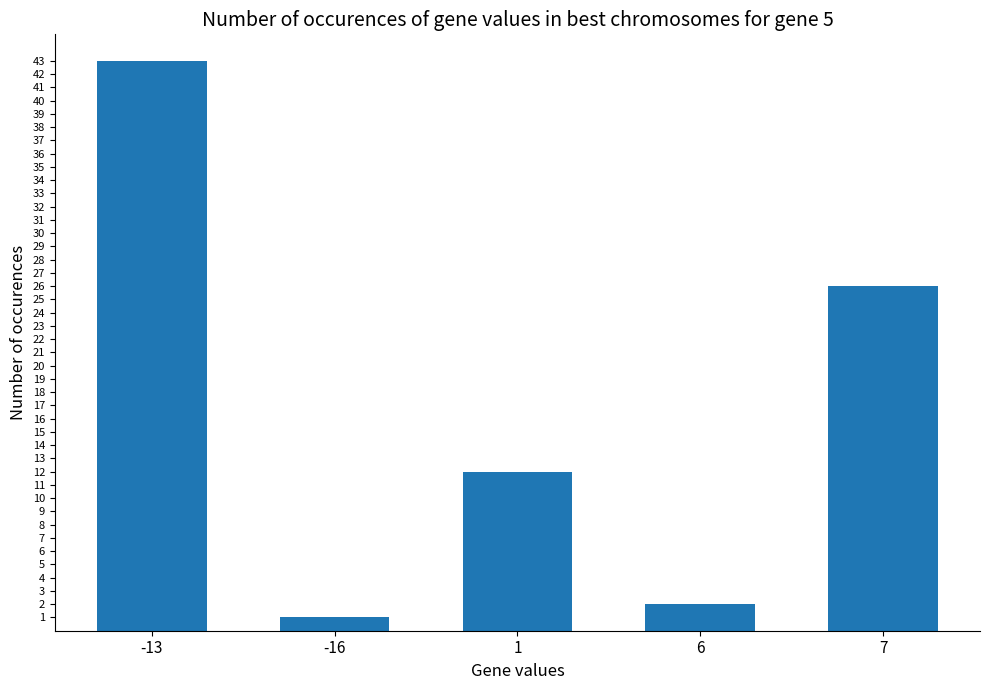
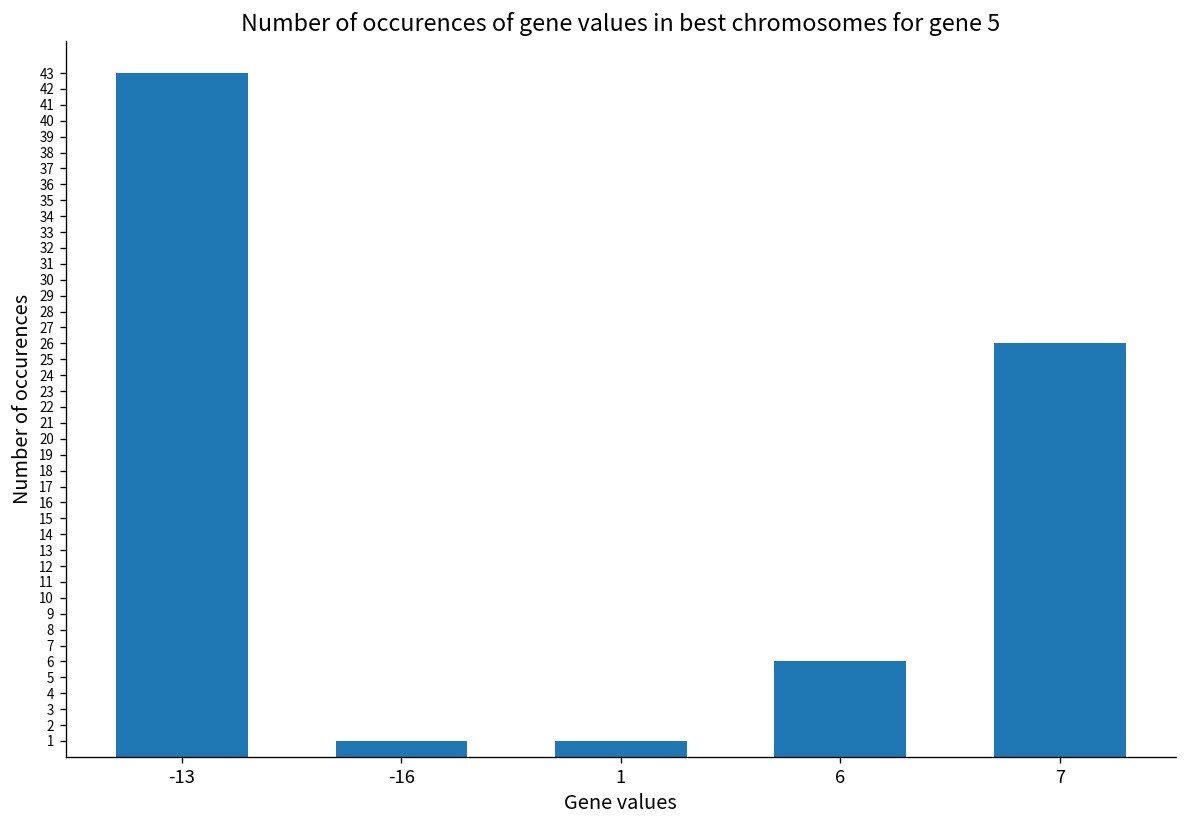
  {
    "-13": 43,
    "-16": 1,
-   "1": 12,
-   "6": 2,
+   "1": 1,
+   "6": 6,
    "7": 26
  }
